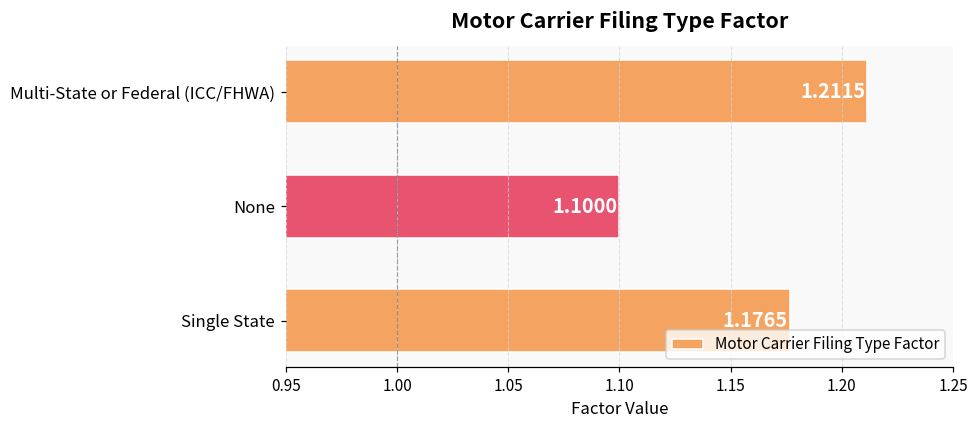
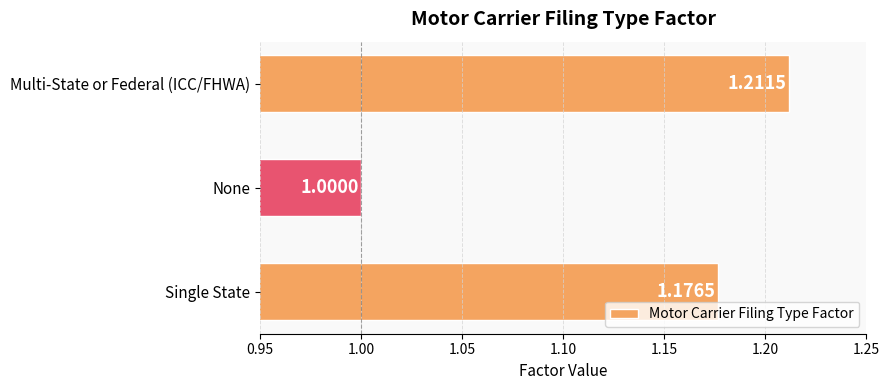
  {
    "Multi-State or Federal (ICC/FHWA)": 1.2115,
-   "None": 1.1000,
+   "None": 1.0000,
    "Single State": 1.1765
  }
